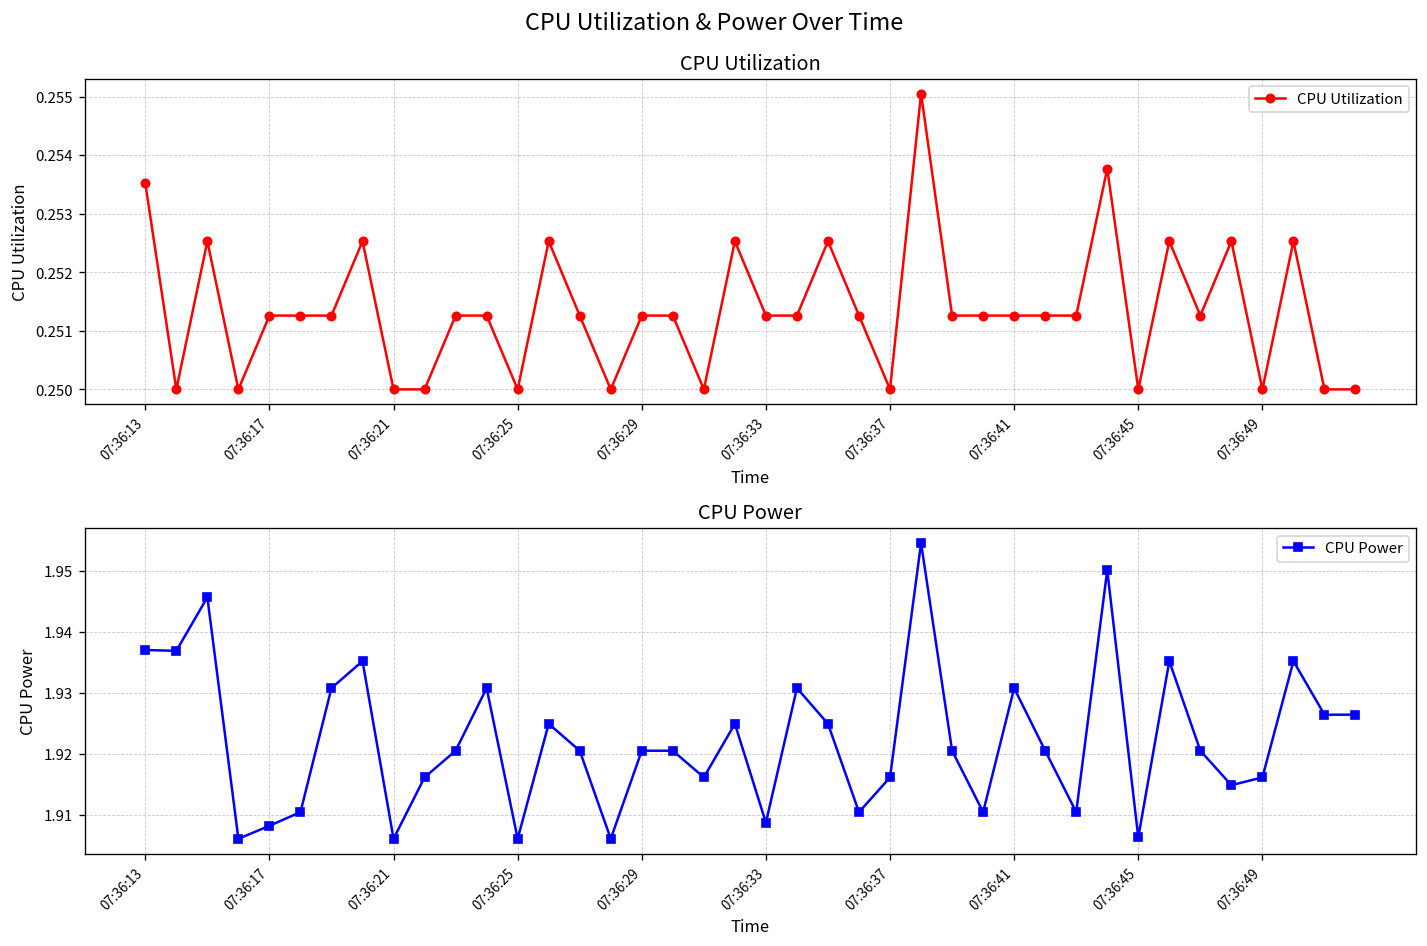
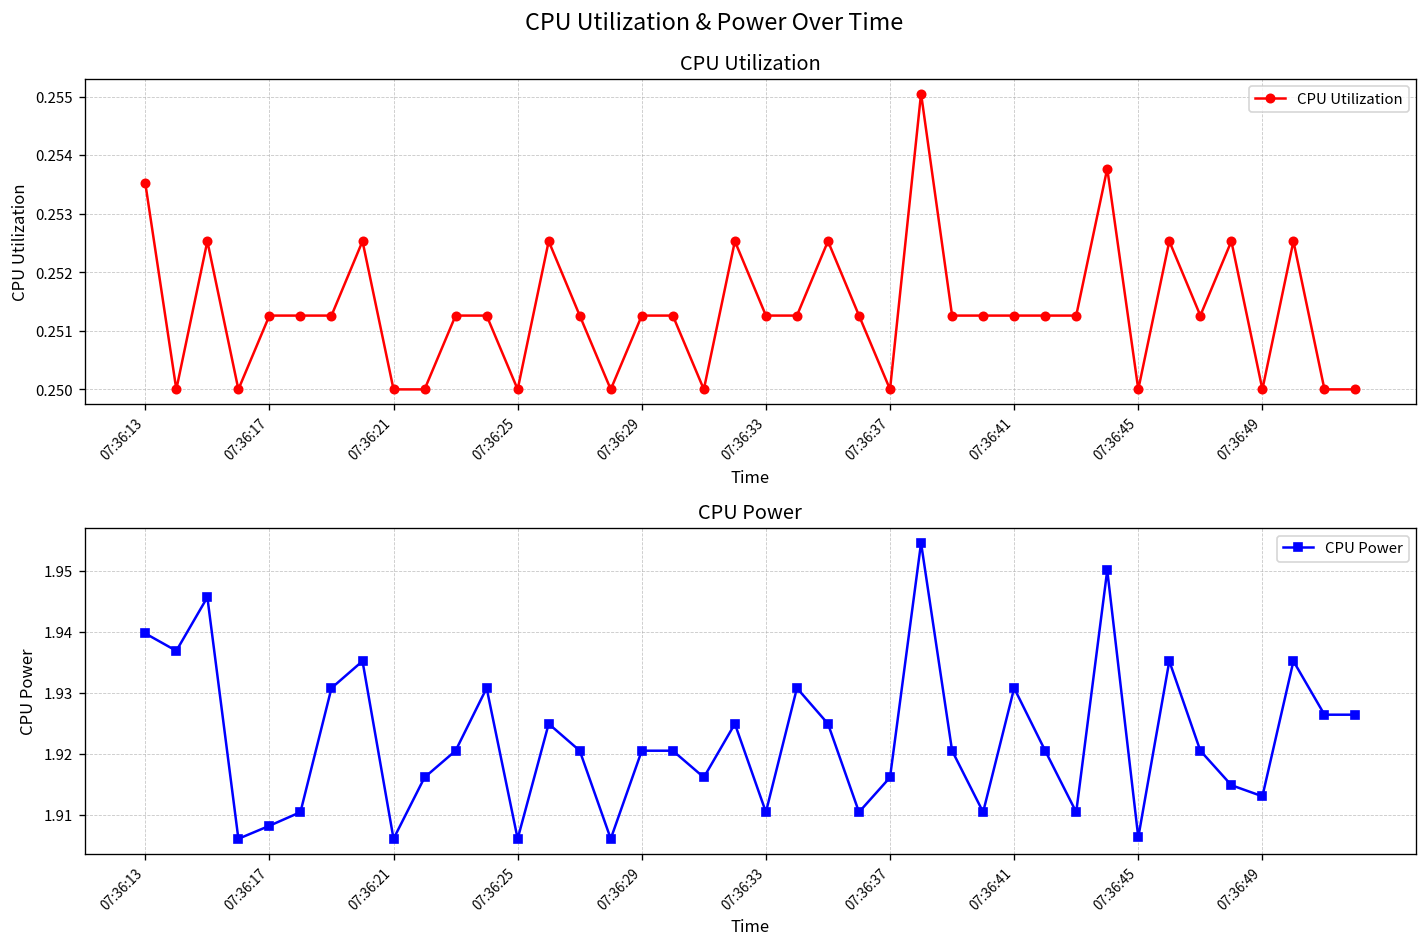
  {
    "CPU Utilization": {
      "07:36:13": 0.2535,
      "07:36:17": 0.2513,
      "07:36:21": 0.2500,
      "07:36:25": 0.2500,
      "07:36:29": 0.2513,
      "07:36:33": 0.2513,
      "07:36:37": 0.2500,
      "07:36:41": 0.2513,
      "07:36:45": 0.2500,
      "07:36:49": 0.2500
    },
    "CPU Power": {
-     "07:36:13": 1.937,
+     "07:36:13": 1.940,
      "07:36:17": 1.908,
      "07:36:21": 1.906,
      "07:36:25": 1.906,
      "07:36:29": 1.921,
-     "07:36:33": 1.909,
+     "07:36:33": 1.910,
      "07:36:37": 1.916,
      "07:36:41": 1.931,
      "07:36:45": 1.906,
-     "07:36:49": 1.916
+     "07:36:49": 1.913
    }
  }
